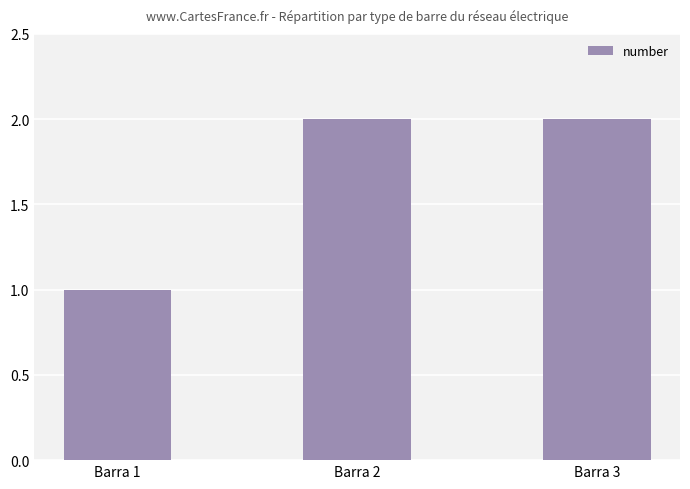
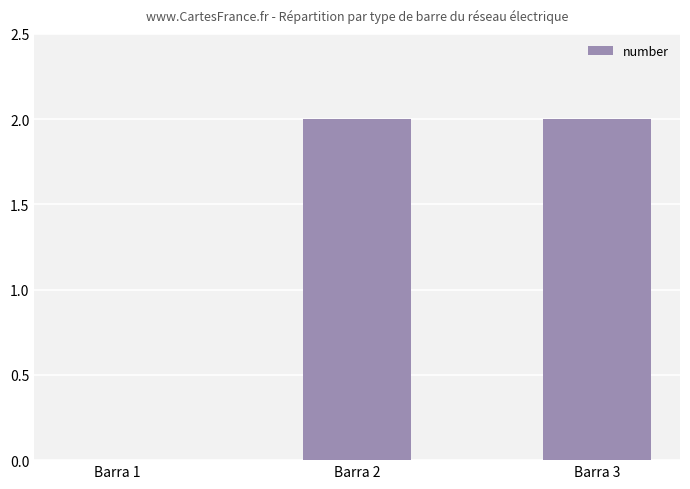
  {
-   "Barra 1": 1,
+   "Barra 1": 0,
    "Barra 2": 2,
    "Barra 3": 2
  }
